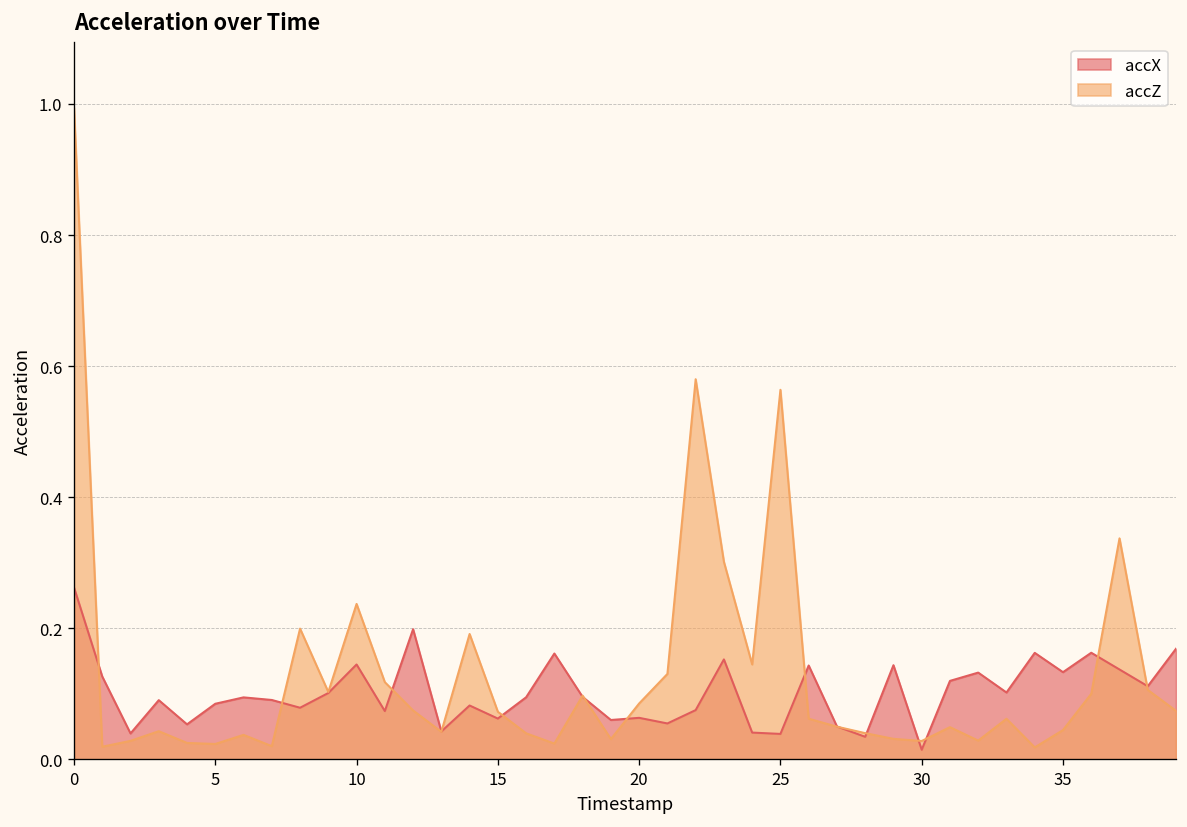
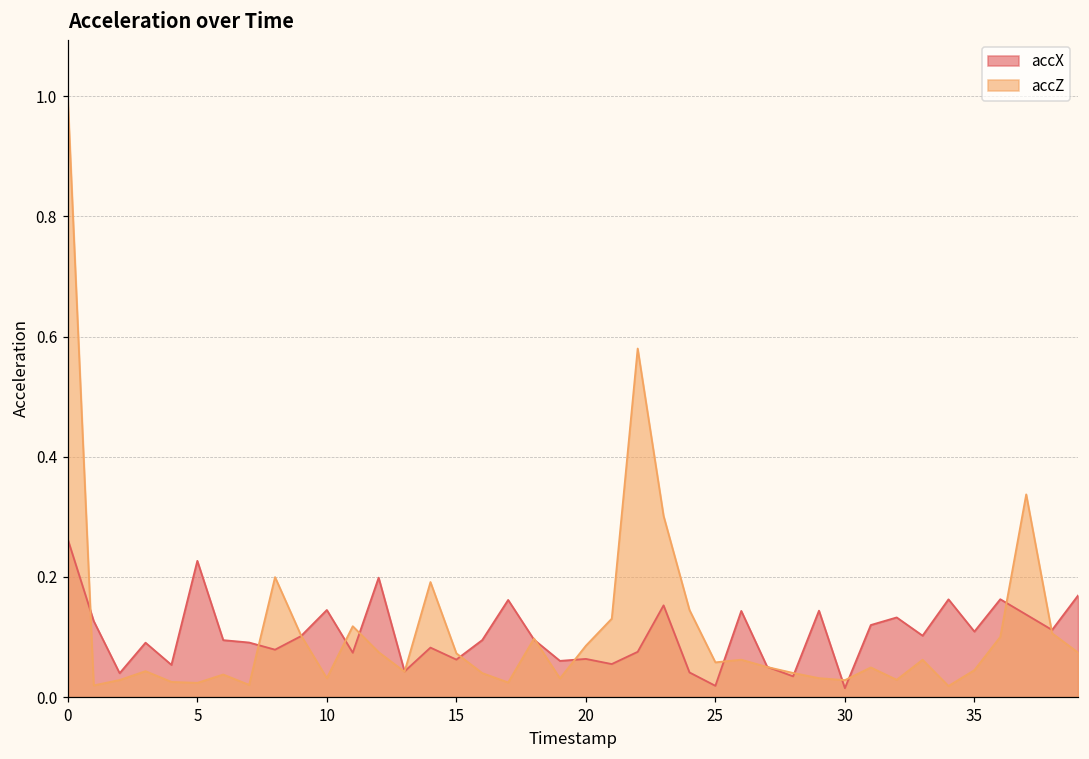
  {
    "accX": {
      "0": 0.26,
-     "5": 0.09,
+     "5": 0.23,
      "10": 0.14,
      "15": 0.06,
      "20": 0.06,
-     "25": 0.04,
+     "25": 0.02,
      "30": 0.01,
-     "35": 0.13
+     "35": 0.11
    },
    "accZ": {
      "0": 0.99,
      "5": 0.02,
-     "10": 0.24,
+     "10": 0.03,
      "15": 0.07,
      "20": 0.09,
-     "25": 0.56,
+     "25": 0.06,
      "30": 0.03,
      "35": 0.04
    }
  }
